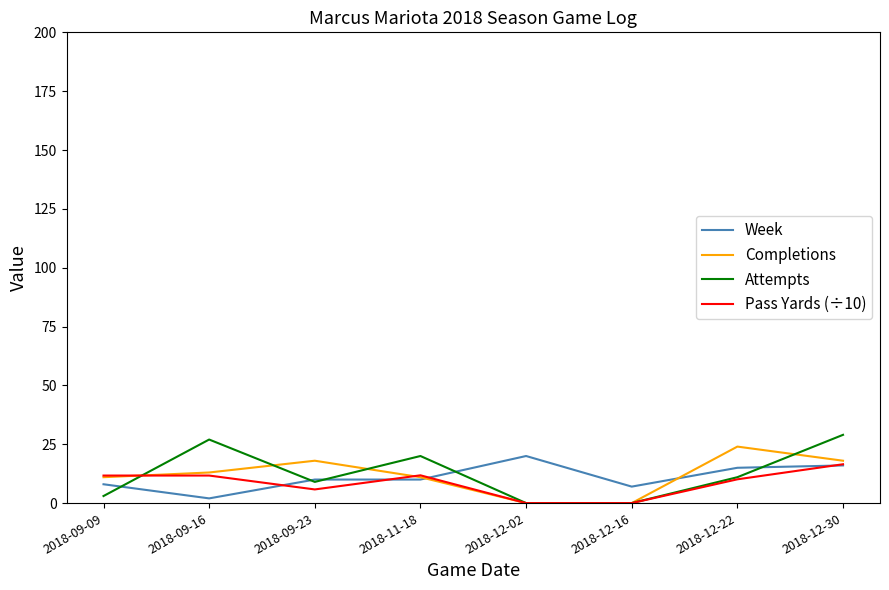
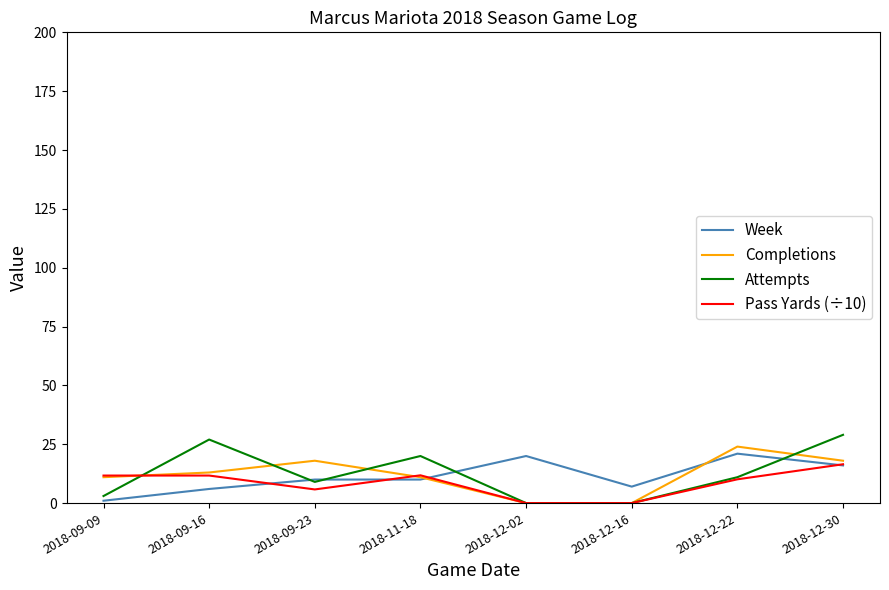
  {
    "Week": {
-     "2018-09-09": 8,
-     "2018-09-16": 2,
+     "2018-09-09": 1,
+     "2018-09-16": 6,
      "2018-12-02": 20,
      "2018-12-16": 7,
-     "2018-12-22": 15
+     "2018-12-22": 21
    },
    "Completions": {
      "2018-09-16": 13,
      "2018-09-23": 18,
      "2018-12-22": 24,
      "2018-12-30": 18
    },
    "Attempts": {
      "2018-09-09": 3,
      "2018-09-16": 27,
      "2018-11-18": 20,
      "2018-12-30": 29
    },
    "Pass Yards (÷10)": {
      "2018-09-16": 12,
      "2018-09-23": 6
    }
  }
